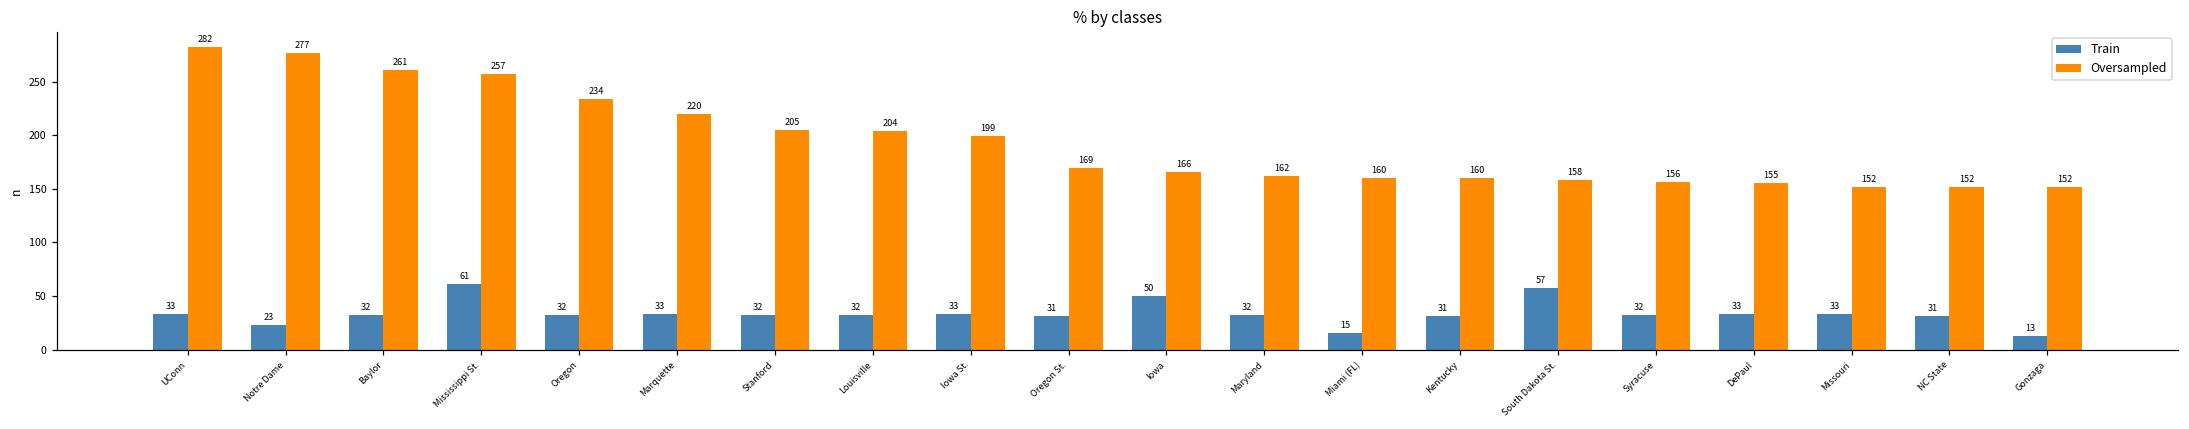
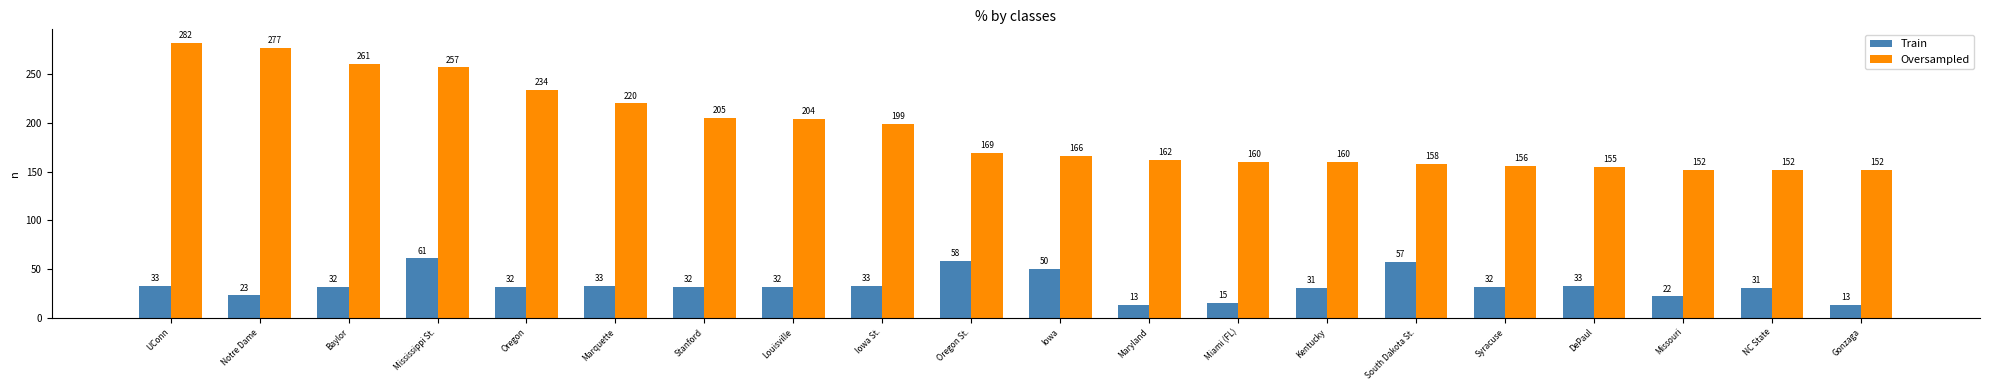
  {
    "Train": {
      "UConn": 33,
      "Notre Dame": 23,
      "Baylor": 32,
      "Mississippi St.": 61,
      "Oregon": 32,
      "Marquette": 33,
      "Stanford": 32,
      "Louisville": 32,
      "Iowa St.": 33,
-     "Oregon St.": 31,
+     "Oregon St.": 58,
      "Iowa": 50,
-     "Maryland": 32,
+     "Maryland": 13,
      "Miami (FL)": 15,
      "Kentucky": 31,
      "South Dakota St.": 57,
      "Syracuse": 32,
      "DePaul": 33,
-     "Missouri": 33,
+     "Missouri": 22,
      "NC State": 31,
      "Gonzaga": 13
    },
    "Oversampled": {
      "UConn": 282,
      "Notre Dame": 277,
      "Baylor": 261,
      "Mississippi St.": 257,
      "Oregon": 234,
      "Marquette": 220,
      "Stanford": 205,
      "Louisville": 204,
      "Iowa St.": 199,
      "Oregon St.": 169,
      "Iowa": 166,
      "Maryland": 162,
      "Miami (FL)": 160,
      "Kentucky": 160,
      "South Dakota St.": 158,
      "Syracuse": 156,
      "DePaul": 155,
      "Missouri": 152,
      "NC State": 152,
      "Gonzaga": 152
    }
  }
